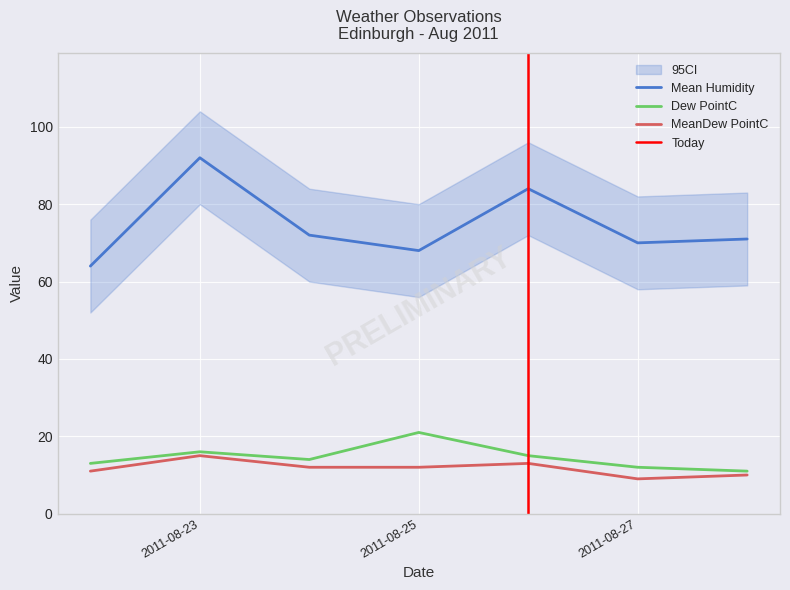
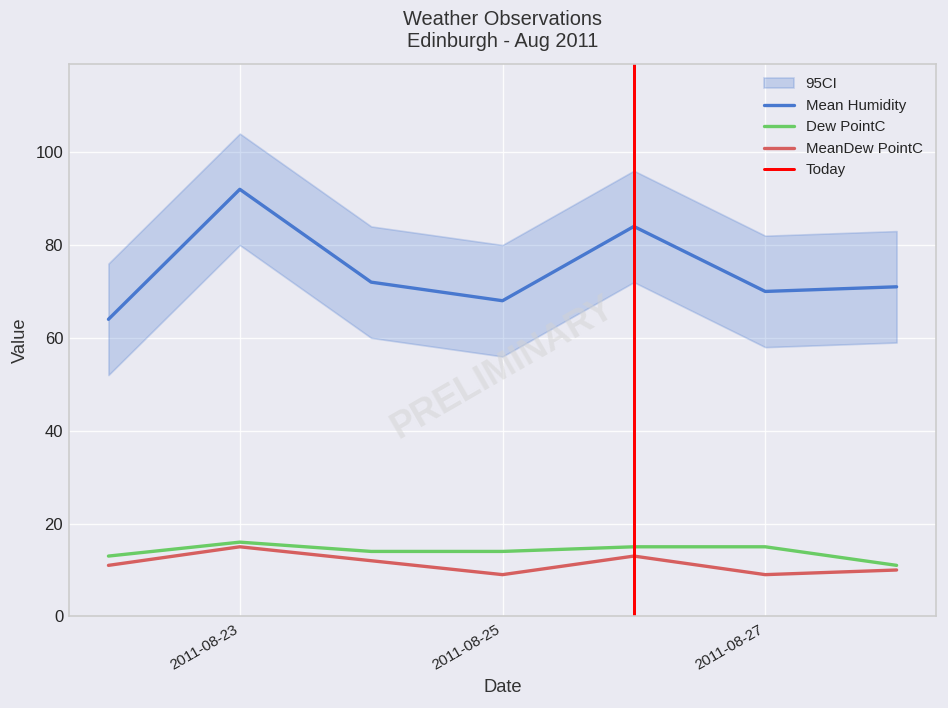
  {
    "Dew PointC": {
      "2011-08-23": 16,
-     "2011-08-25": 21,
-     "2011-08-27": 12
+     "2011-08-25": 14,
+     "2011-08-27": 15
    },
    "MeanDew PointC": {
      "2011-08-23": 15,
-     "2011-08-25": 12,
+     "2011-08-25": 9,
      "2011-08-27": 9
    }
  }
